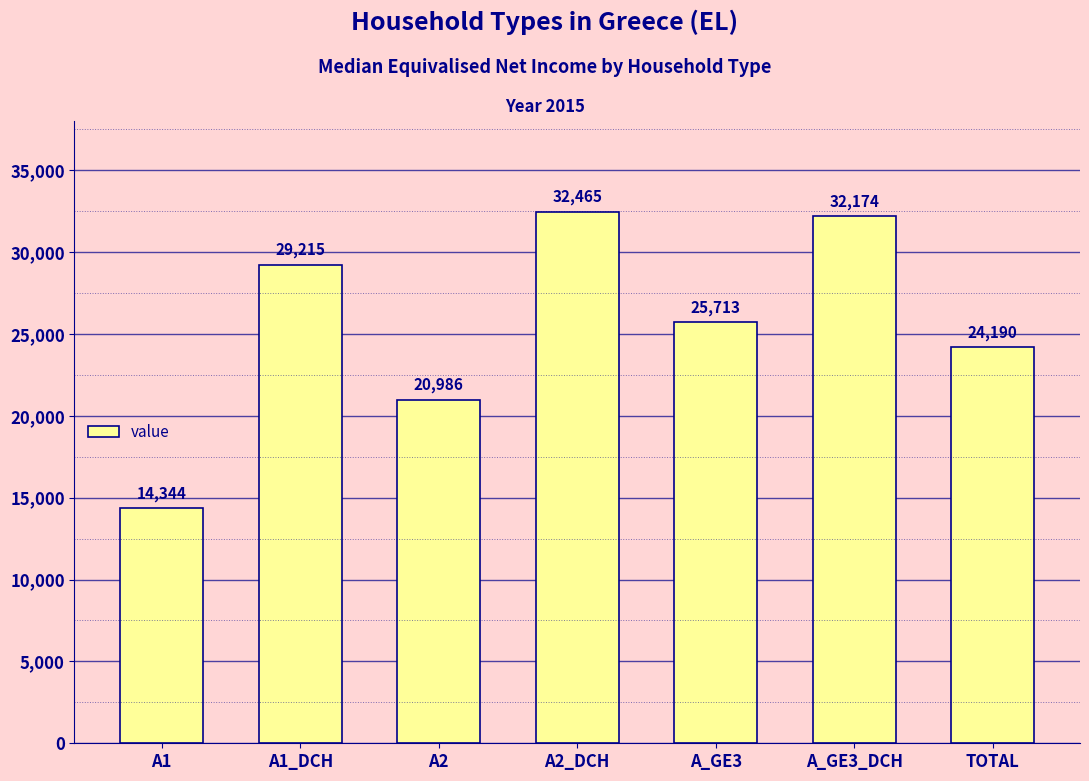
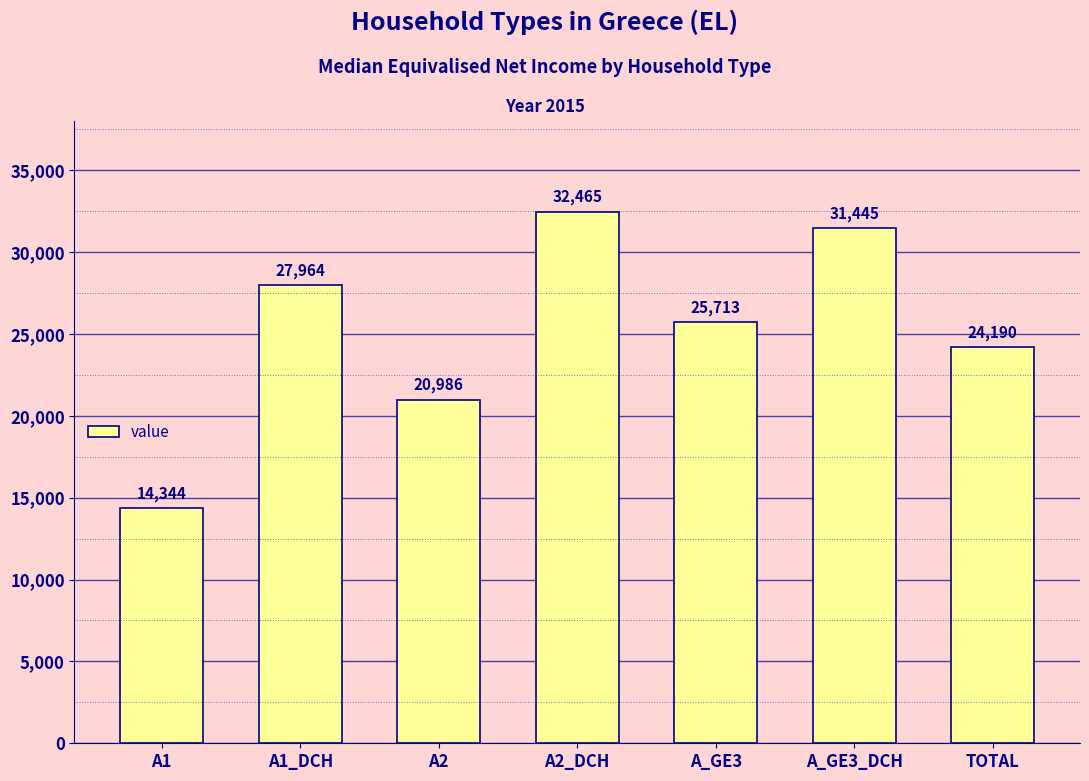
  {
    "A1": "14,344",
-   "A1_DCH": "29,215",
+   "A1_DCH": "27,964",
    "A2": "20,986",
    "A2_DCH": "32,465",
    "A_GE3": "25,713",
-   "A_GE3_DCH": "32,174",
+   "A_GE3_DCH": "31,445",
    "TOTAL": "24,190"
  }
